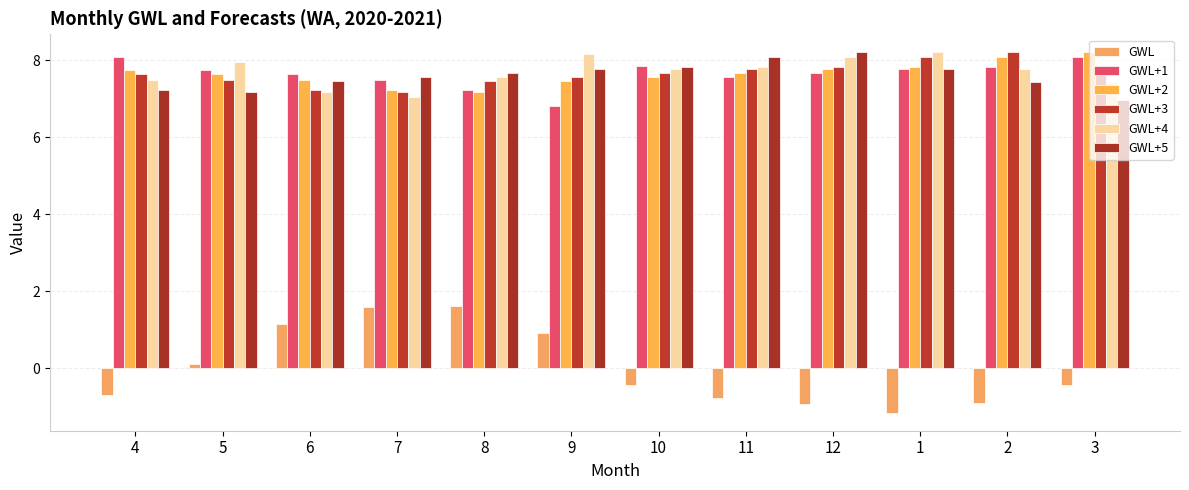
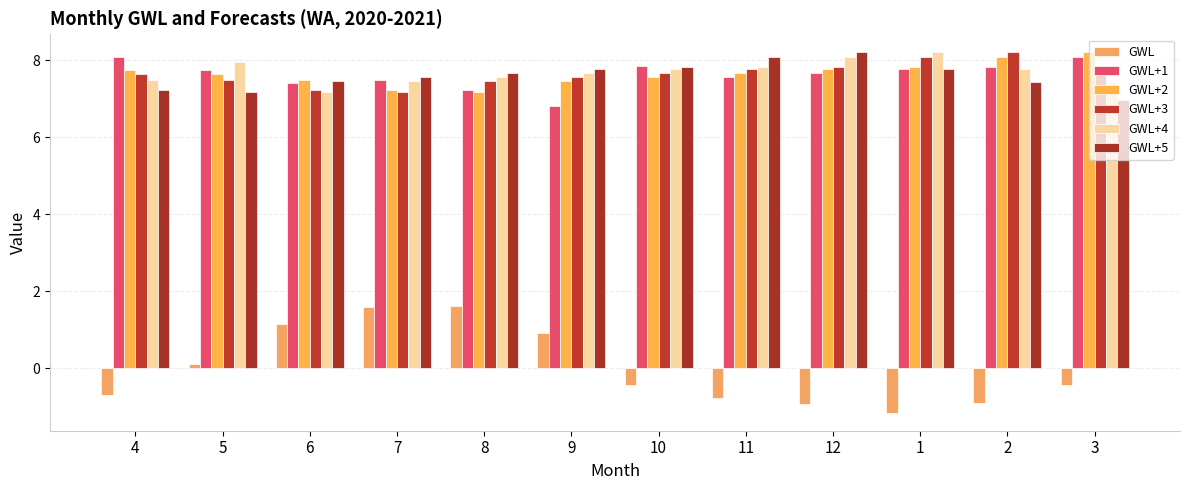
  {
    "GWL+1": {
      "4": 8.1,
      "5": 7.8,
-     "6": 7.6,
+     "6": 7.4,
      "7": 7.5,
      "8": 7.2,
      "9": 6.8,
      "10": 7.9,
      "11": 7.6,
      "12": 7.7,
      "1": 7.8,
      "2": 7.8,
      "3": 8.1
    },
    "GWL+4": {
      "4": 7.5,
      "5": 8.0,
      "6": 7.2,
-     "7": 7.0,
+     "7": 7.5,
      "8": 7.6,
-     "9": 8.2,
+     "9": 7.7,
      "10": 7.8,
      "11": 7.8,
      "12": 8.1,
      "1": 8.2,
      "2": 7.8
    }
  }
